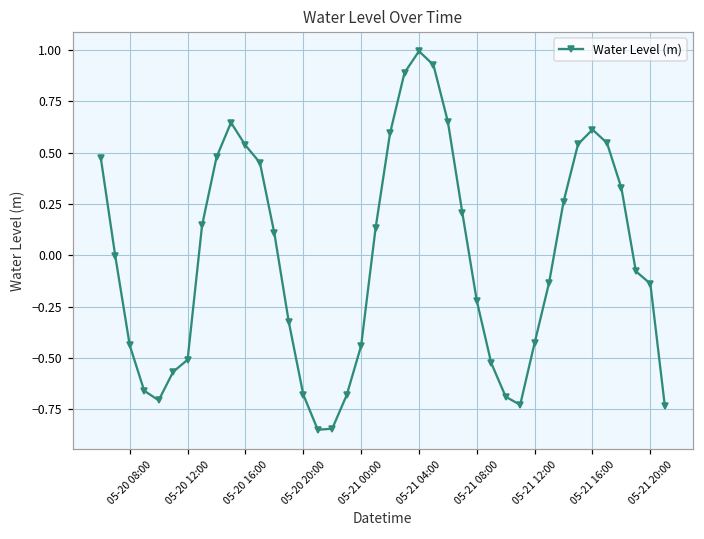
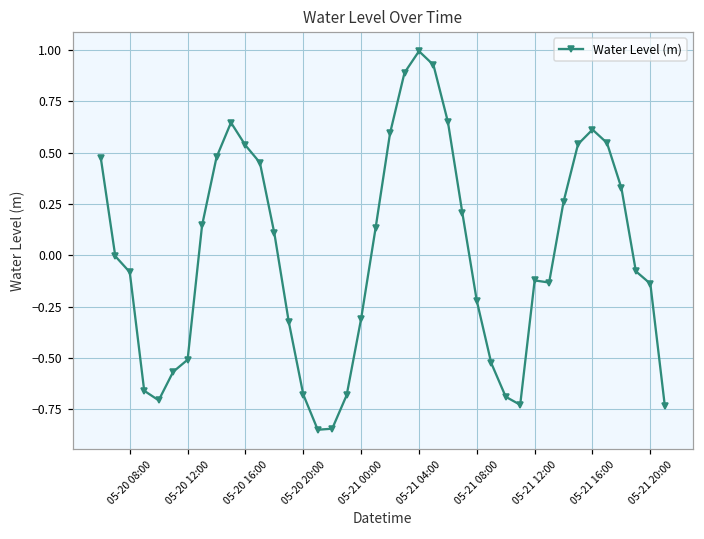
  {
-   "05-20 08:00": -0.44,
+   "05-20 08:00": -0.08,
    "05-20 12:00": -0.51,
    "05-20 16:00": 0.54,
    "05-20 20:00": -0.68,
-   "05-21 00:00": -0.44,
+   "05-21 00:00": -0.31,
    "05-21 04:00": 0.99,
    "05-21 08:00": -0.22,
-   "05-21 12:00": -0.43,
+   "05-21 12:00": -0.12,
    "05-21 16:00": 0.61,
    "05-21 20:00": -0.14
  }
